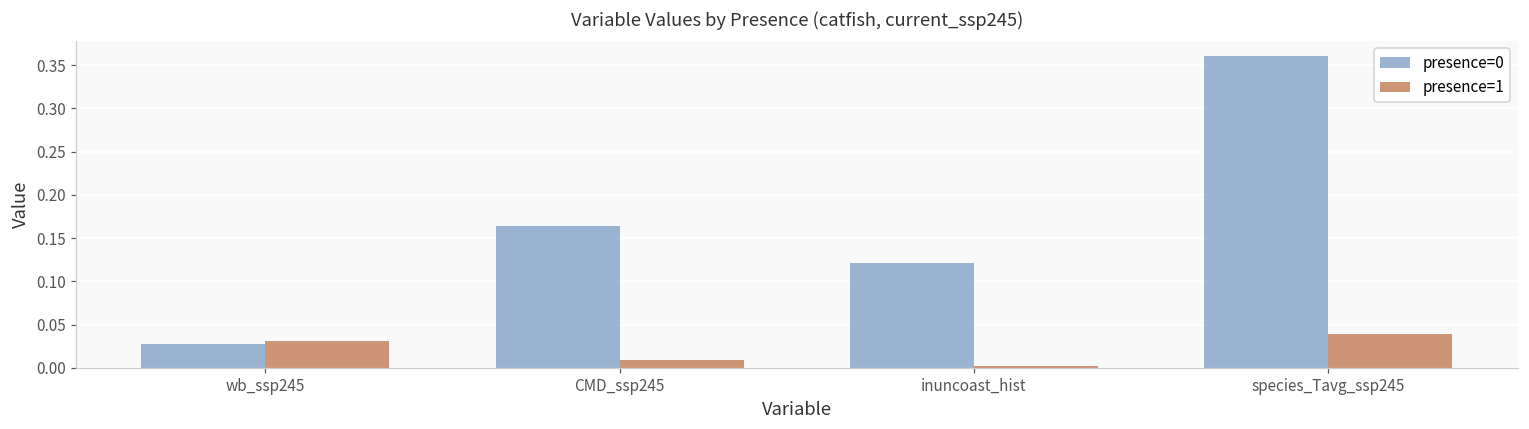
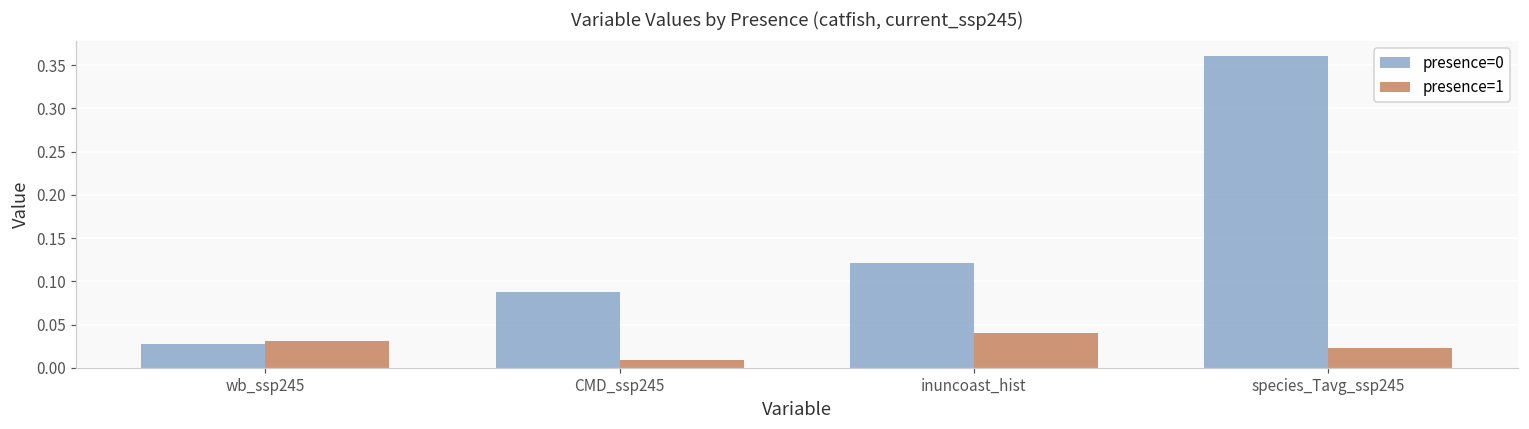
  {
    "presence=0": {
      "wb_ssp245": 0.03,
-     "CMD_ssp245": 0.16,
+     "CMD_ssp245": 0.09,
      "inuncoast_hist": 0.12,
      "species_Tavg_ssp245": 0.36
    },
    "presence=1": {
      "wb_ssp245": 0.03,
      "CMD_ssp245": 0.01,
-     "inuncoast_hist": 0.00,
-     "species_Tavg_ssp245": 0.04
+     "inuncoast_hist": 0.04,
+     "species_Tavg_ssp245": 0.02
    }
  }
